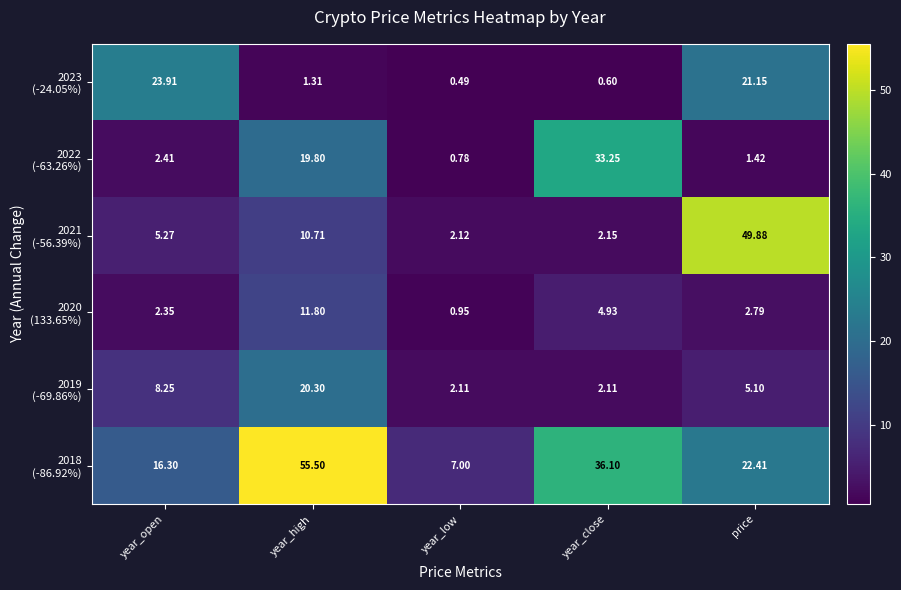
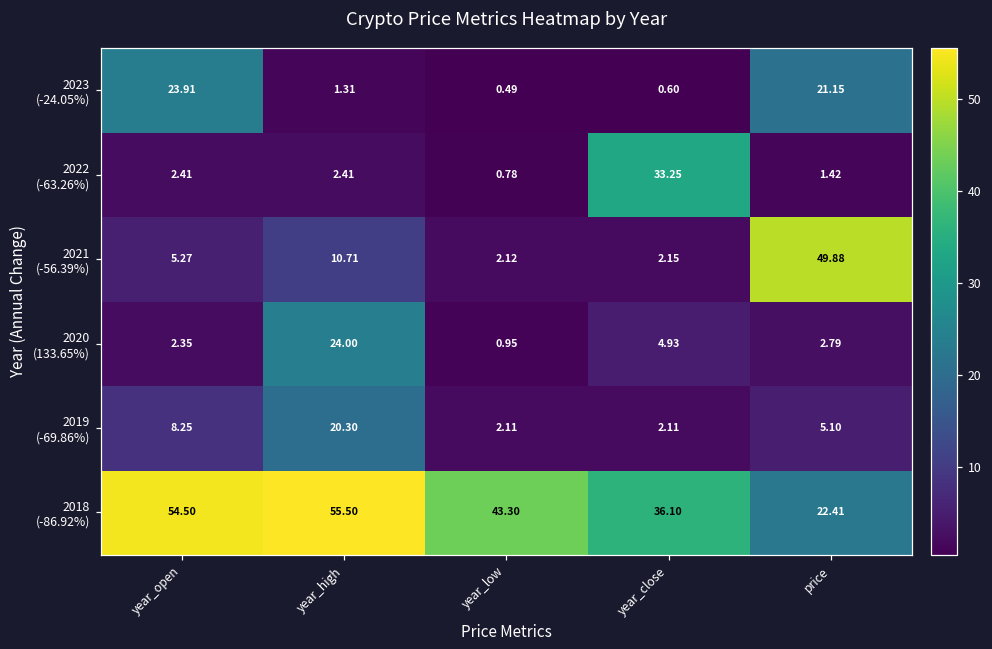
  {
    "2023 (-24.05%)": {
      "year_open": 23.91,
      "year_high": 1.31,
      "year_low": 0.49,
      "year_close": 0.60,
      "price": 21.15
    },
    "2022 (-63.26%)": {
      "year_open": 2.41,
-     "year_high": 19.80,
+     "year_high": 2.41,
      "year_low": 0.78,
      "year_close": 33.25,
      "price": 1.42
    },
    "2021 (-56.39%)": {
      "year_open": 5.27,
      "year_high": 10.71,
      "year_low": 2.12,
      "year_close": 2.15,
      "price": 49.88
    },
    "2020 (133.65%)": {
      "year_open": 2.35,
-     "year_high": 11.80,
+     "year_high": 24.00,
      "year_low": 0.95,
      "year_close": 4.93,
      "price": 2.79
    },
    "2019 (-69.86%)": {
      "year_open": 8.25,
      "year_high": 20.30,
      "year_low": 2.11,
      "year_close": 2.11,
      "price": 5.10
    },
    "2018 (-86.92%)": {
-     "year_open": 16.30,
+     "year_open": 54.50,
      "year_high": 55.50,
-     "year_low": 7.00,
+     "year_low": 43.30,
      "year_close": 36.10,
      "price": 22.41
    }
  }
